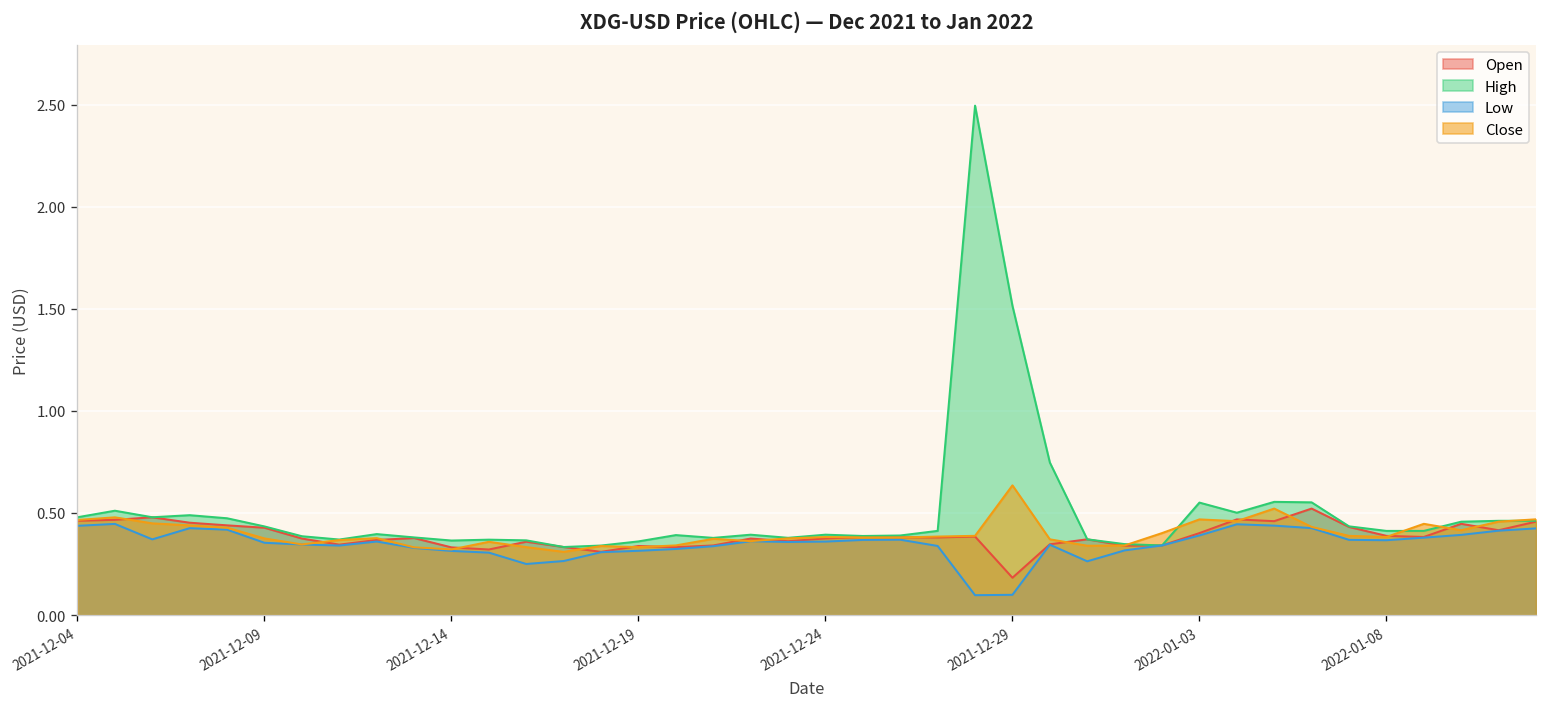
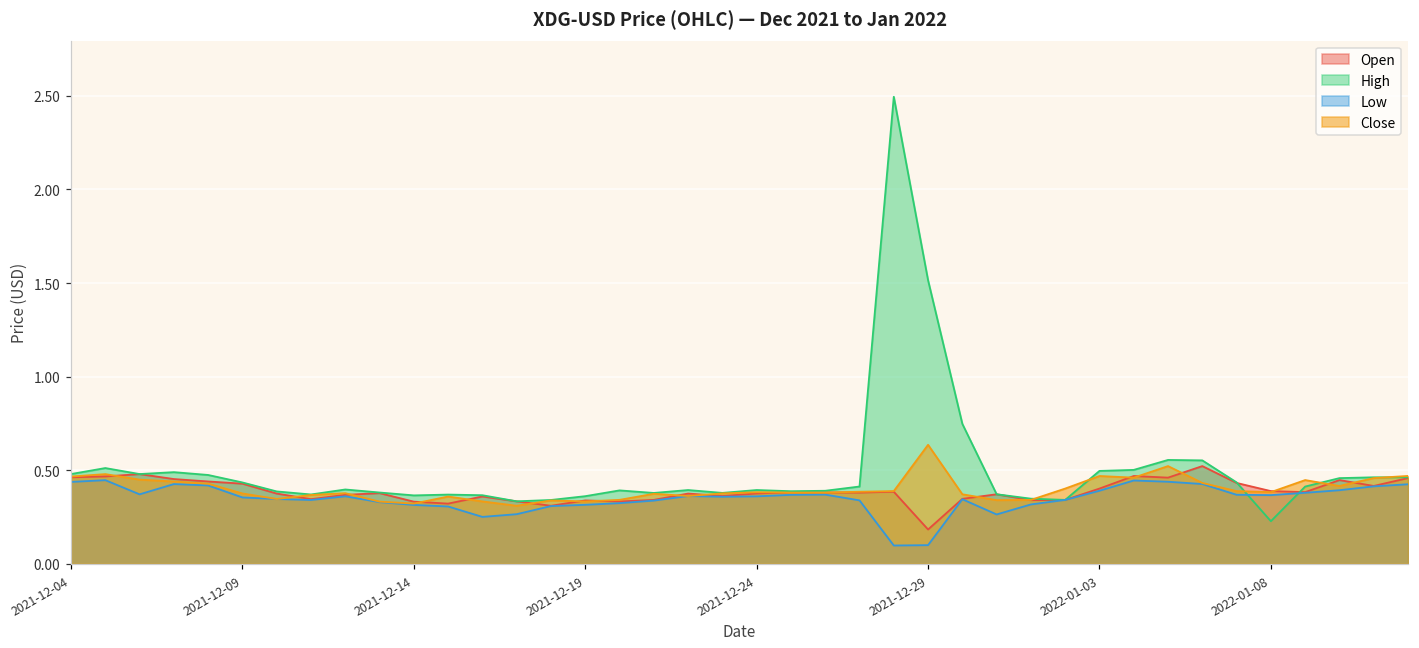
  {
    "Open": {
      "2021-12-29": 0.18
    },
    "High": {
      "2021-12-14": 0.37,
      "2021-12-19": 0.36,
      "2021-12-29": 1.51,
-     "2022-01-03": 0.55,
-     "2022-01-08": 0.41
+     "2022-01-03": 0.50,
+     "2022-01-08": 0.23
    },
    "Low": {
      "2021-12-04": 0.44,
      "2021-12-09": 0.35,
      "2021-12-19": 0.31,
      "2021-12-24": 0.36,
      "2021-12-29": 0.10,
      "2022-01-08": 0.37
    },
    "Close": {
      "2021-12-09": 0.38,
      "2021-12-29": 0.64,
      "2022-01-03": 0.47
    }
  }
